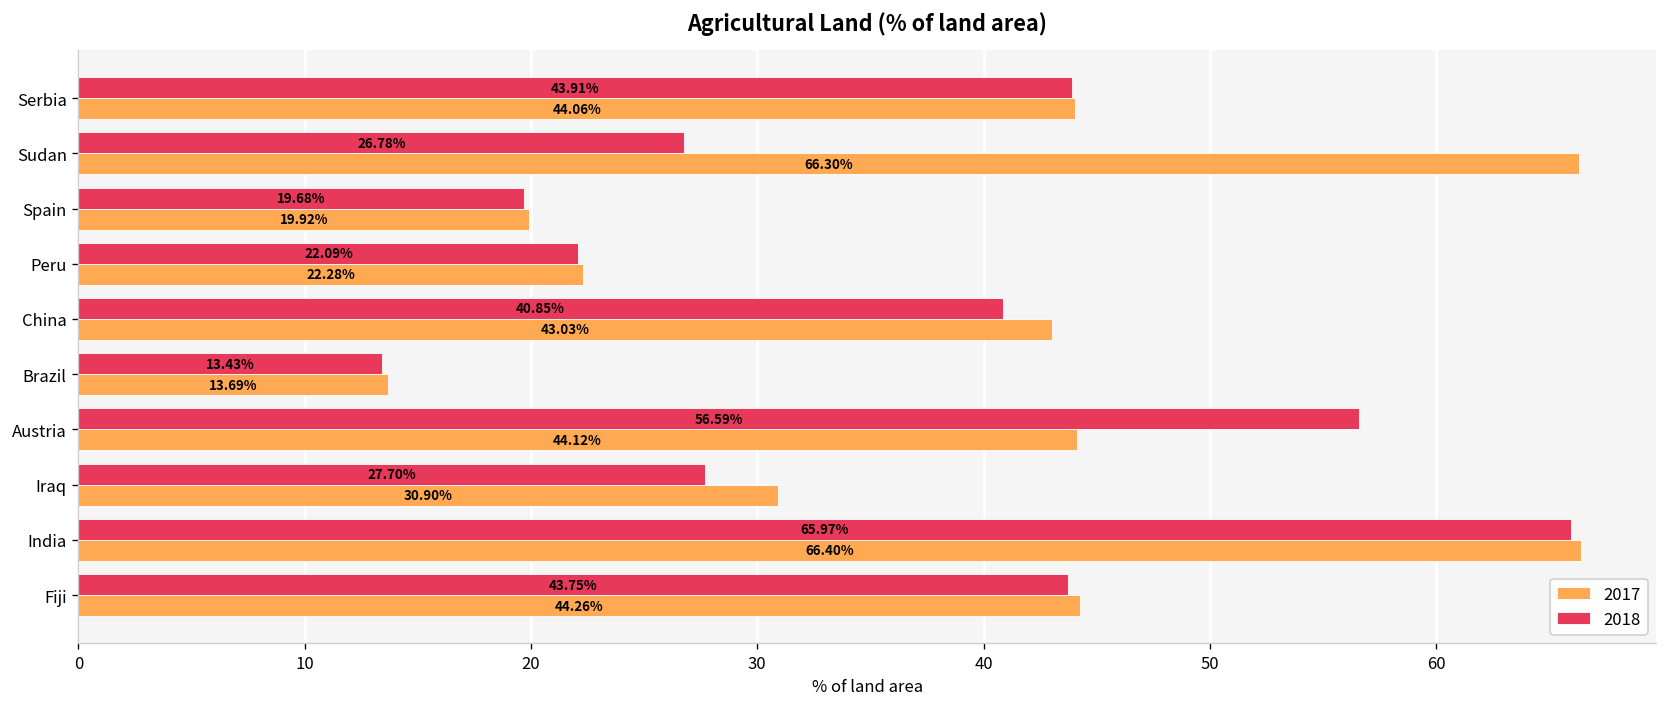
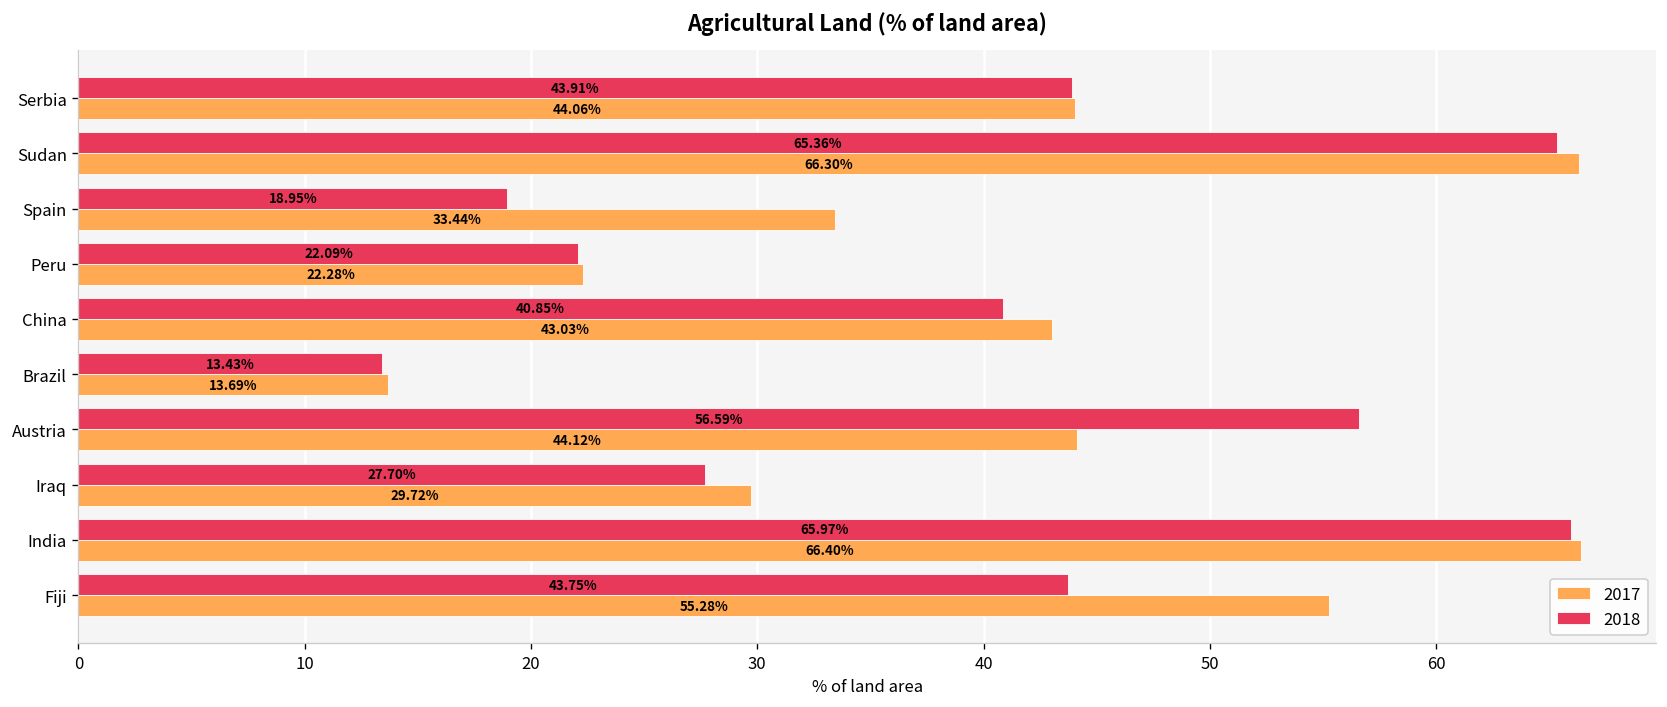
  {
    "2017": {
      "Serbia": "44.06%",
      "Sudan": "66.30%",
-     "Spain": "19.92%",
+     "Spain": "33.44%",
      "Peru": "22.28%",
      "China": "43.03%",
      "Brazil": "13.69%",
      "Austria": "44.12%",
-     "Iraq": "30.90%",
+     "Iraq": "29.72%",
      "India": "66.40%",
-     "Fiji": "44.26%"
+     "Fiji": "55.28%"
    },
    "2018": {
      "Serbia": "43.91%",
-     "Sudan": "26.78%",
-     "Spain": "19.68%",
+     "Sudan": "65.36%",
+     "Spain": "18.95%",
      "Peru": "22.09%",
      "China": "40.85%",
      "Brazil": "13.43%",
      "Austria": "56.59%",
      "Iraq": "27.70%",
      "India": "65.97%",
      "Fiji": "43.75%"
    }
  }
